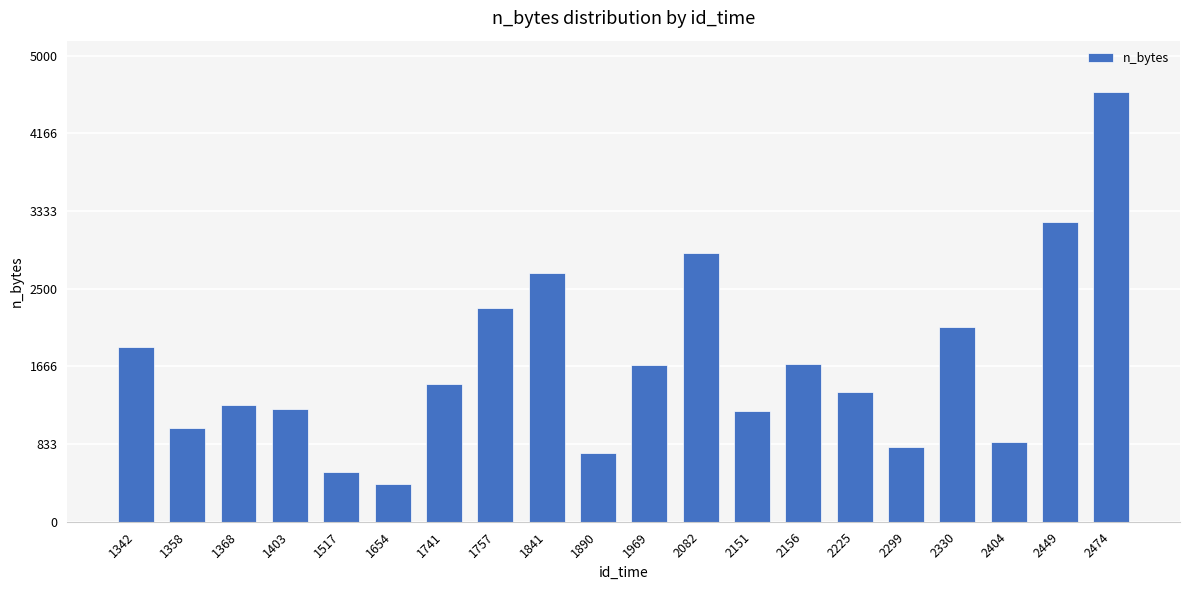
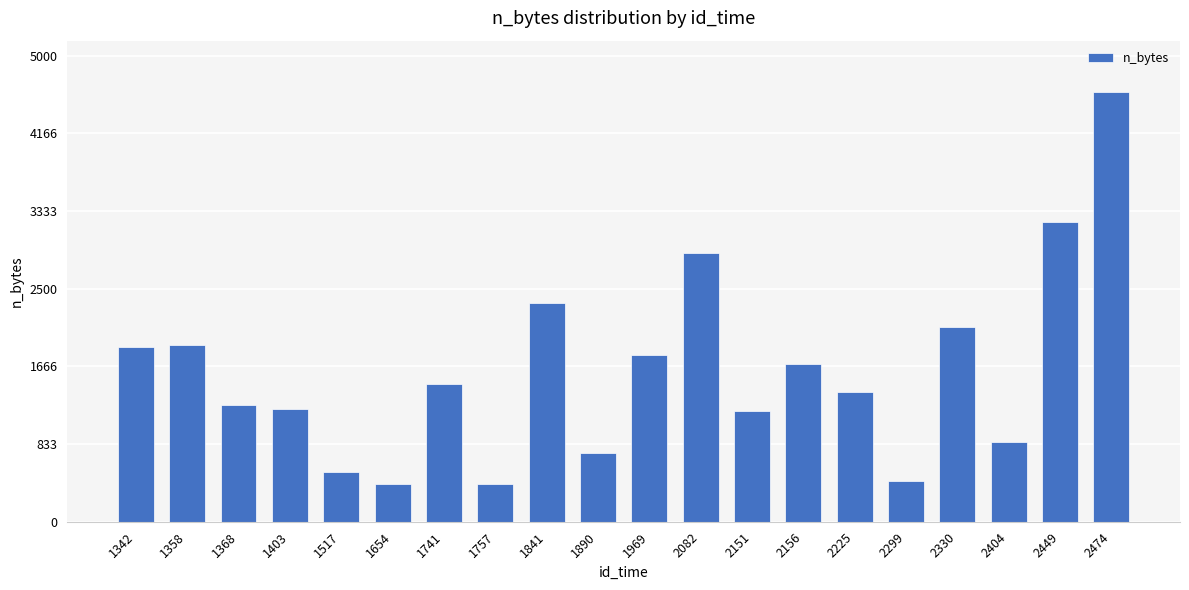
  {
    "1342": 1900,
-   "1358": 1000,
+   "1358": 1900,
    "1368": 1300,
    "1403": 1200,
    "1517": 500,
    "1654": 400,
    "1741": 1500,
-   "1757": 2300,
-   "1841": 2700,
+   "1757": 400,
+   "1841": 2300,
    "1890": 700,
-   "1969": 1700,
+   "1969": 1800,
    "2082": 2900,
    "2151": 1200,
    "2156": 1700,
    "2225": 1400,
-   "2299": 800,
+   "2299": 400,
    "2330": 2100,
    "2404": 900,
    "2449": 3200,
    "2474": 4600
  }
